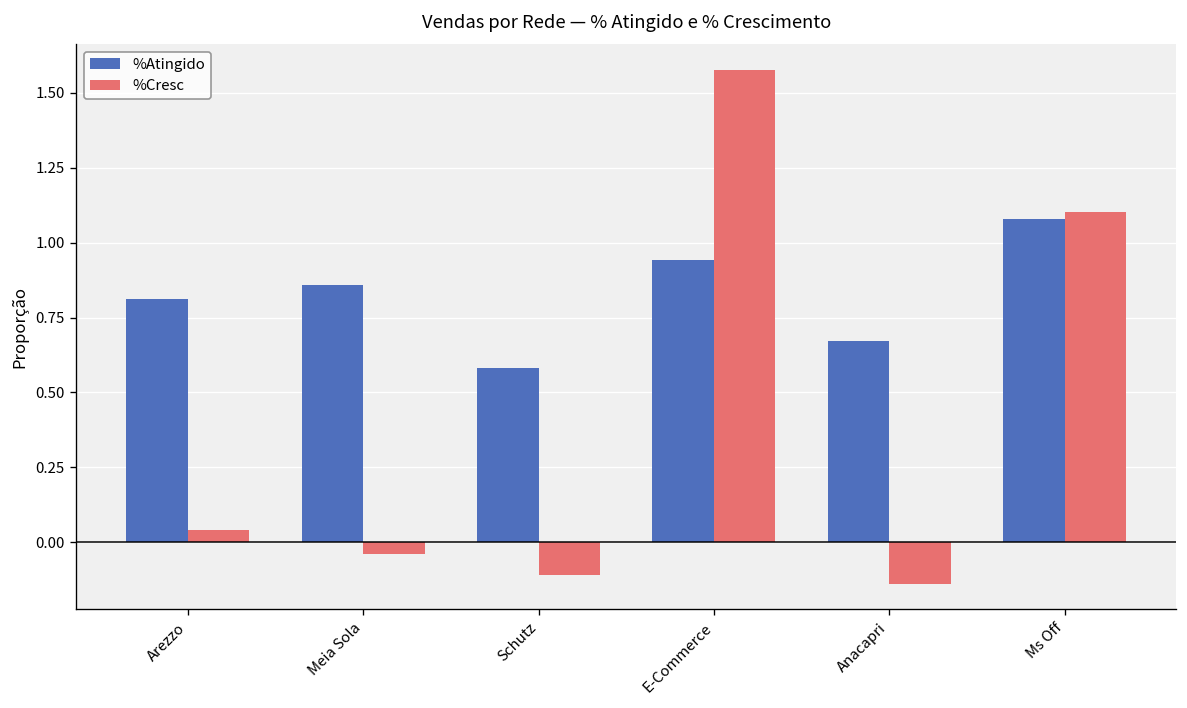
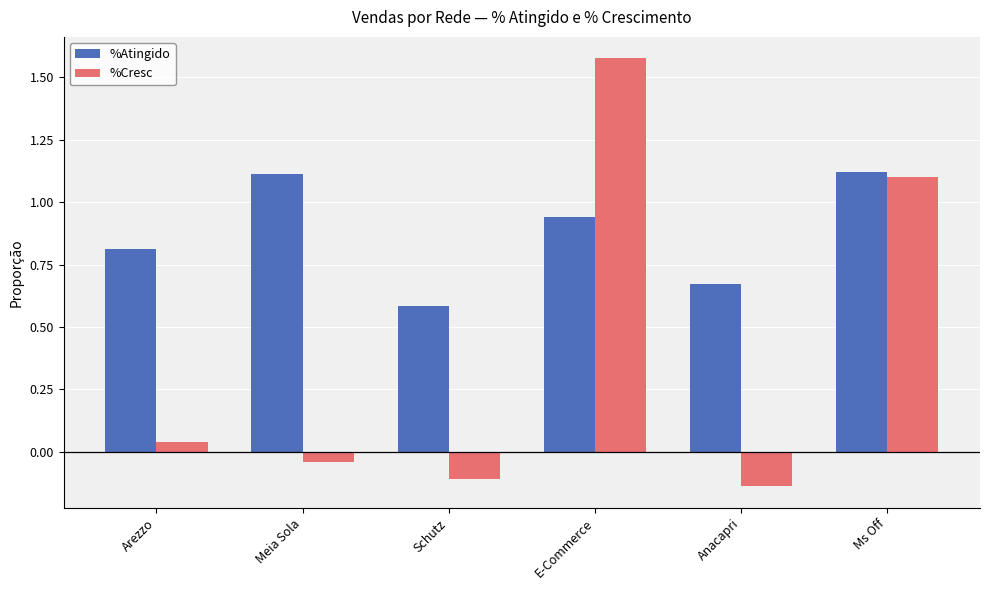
  {
    "%Atingido": {
      "Arezzo": 0.81,
-     "Meia Sola": 0.86,
+     "Meia Sola": 1.11,
      "Schutz": 0.58,
      "E-Commerce": 0.94,
      "Anacapri": 0.67,
-     "Ms Off": 1.08
+     "Ms Off": 1.12
    },
    "%Cresc": {
      "Arezzo": 0.04,
      "Meia Sola": -0.04,
      "Schutz": -0.11,
      "E-Commerce": 1.58,
      "Anacapri": -0.14,
      "Ms Off": 1.10
    }
  }
